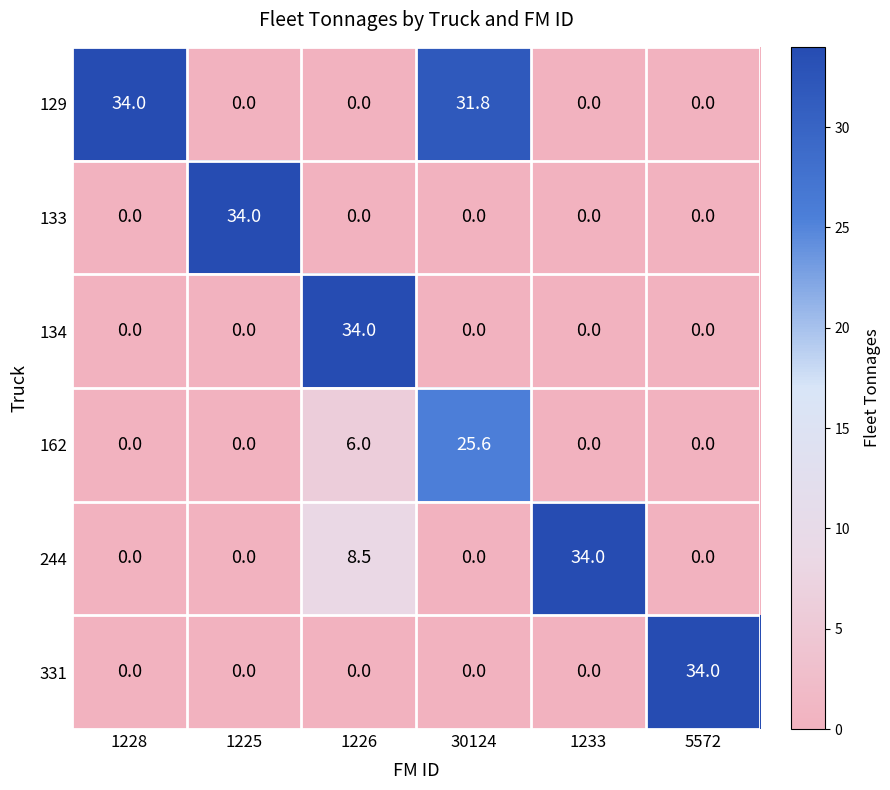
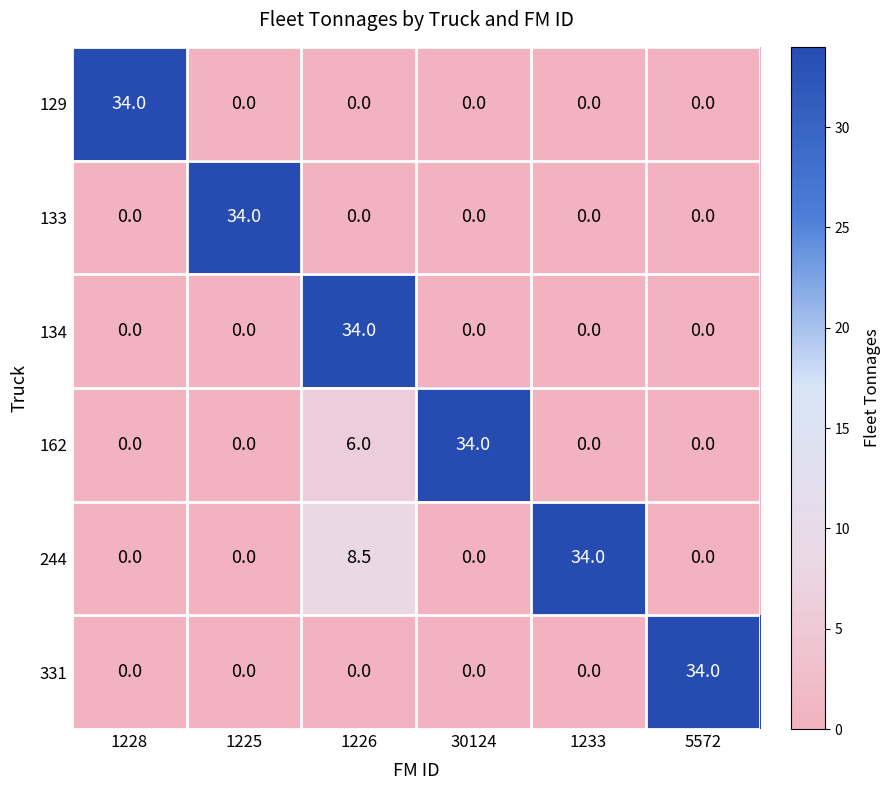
  {
    "129": {
      "1228": 34.0,
      "1225": 0.0,
      "1226": 0.0,
-     "30124": 31.8,
+     "30124": 0.0,
      "1233": 0.0,
      "5572": 0.0
    },
    "133": {
      "1228": 0.0,
      "1225": 34.0,
      "1226": 0.0,
      "30124": 0.0,
      "1233": 0.0,
      "5572": 0.0
    },
    "134": {
      "1228": 0.0,
      "1225": 0.0,
      "1226": 34.0,
      "30124": 0.0,
      "1233": 0.0,
      "5572": 0.0
    },
    "162": {
      "1228": 0.0,
      "1225": 0.0,
      "1226": 6.0,
-     "30124": 25.6,
+     "30124": 34.0,
      "1233": 0.0,
      "5572": 0.0
    },
    "244": {
      "1228": 0.0,
      "1225": 0.0,
      "1226": 8.5,
      "30124": 0.0,
      "1233": 34.0,
      "5572": 0.0
    },
    "331": {
      "1228": 0.0,
      "1225": 0.0,
      "1226": 0.0,
      "30124": 0.0,
      "1233": 0.0,
      "5572": 34.0
    }
  }
